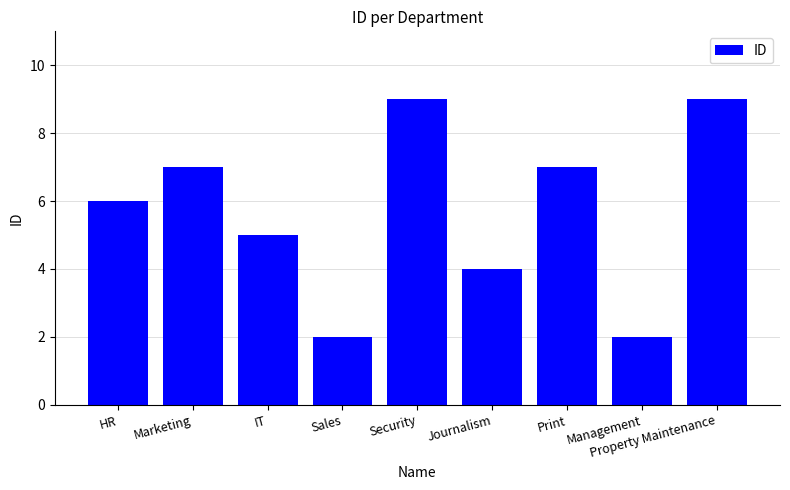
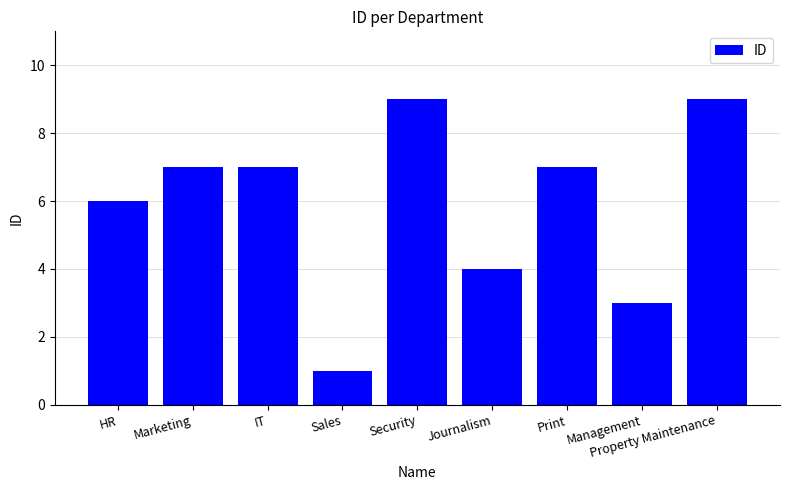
  {
    "HR": 6,
    "Marketing": 7,
-   "IT": 5,
-   "Sales": 2,
+   "IT": 7,
+   "Sales": 1,
    "Security": 9,
    "Journalism": 4,
    "Print": 7,
-   "Management": 2,
+   "Management": 3,
    "Property Maintenance": 9
  }
